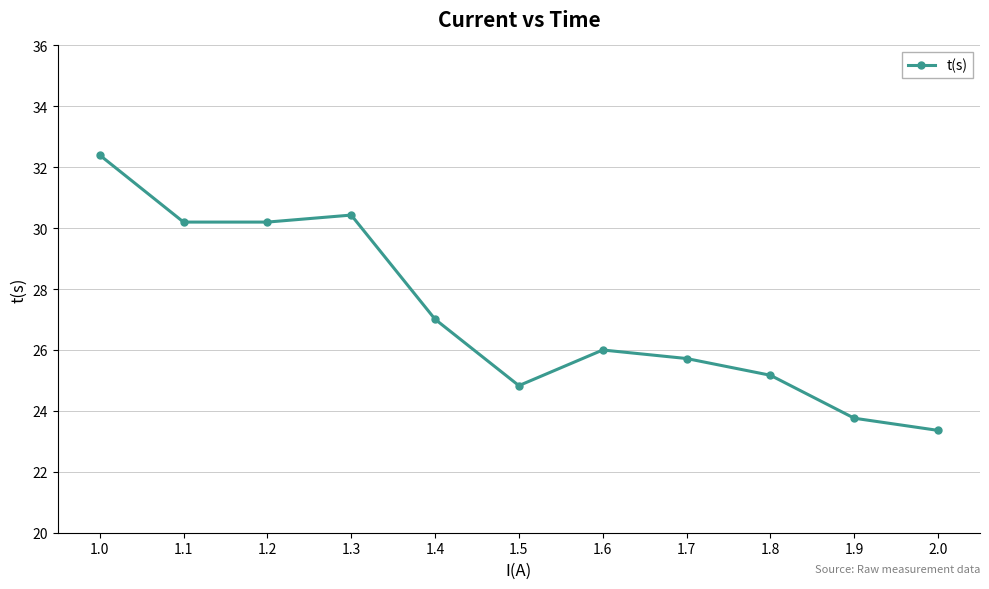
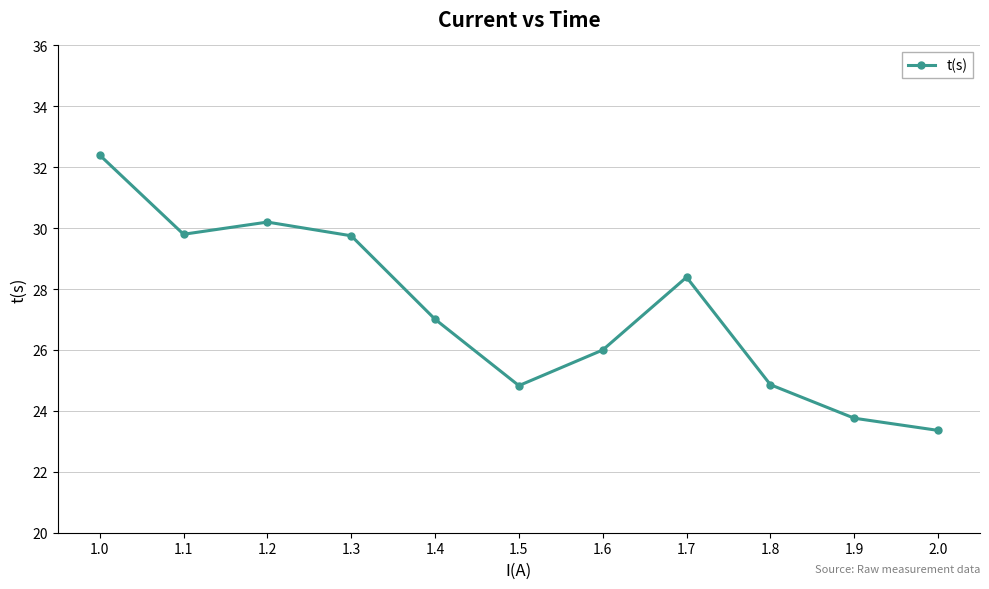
  {
    "1.0": 32.4,
-   "1.1": 30.2,
+   "1.1": 29.8,
    "1.2": 30.2,
-   "1.3": 30.4,
+   "1.3": 29.8,
    "1.4": 27.0,
    "1.5": 24.8,
    "1.6": 26.0,
-   "1.7": 25.7,
-   "1.8": 25.2,
+   "1.7": 28.4,
+   "1.8": 24.9,
    "1.9": 23.8,
    "2.0": 23.4
  }
